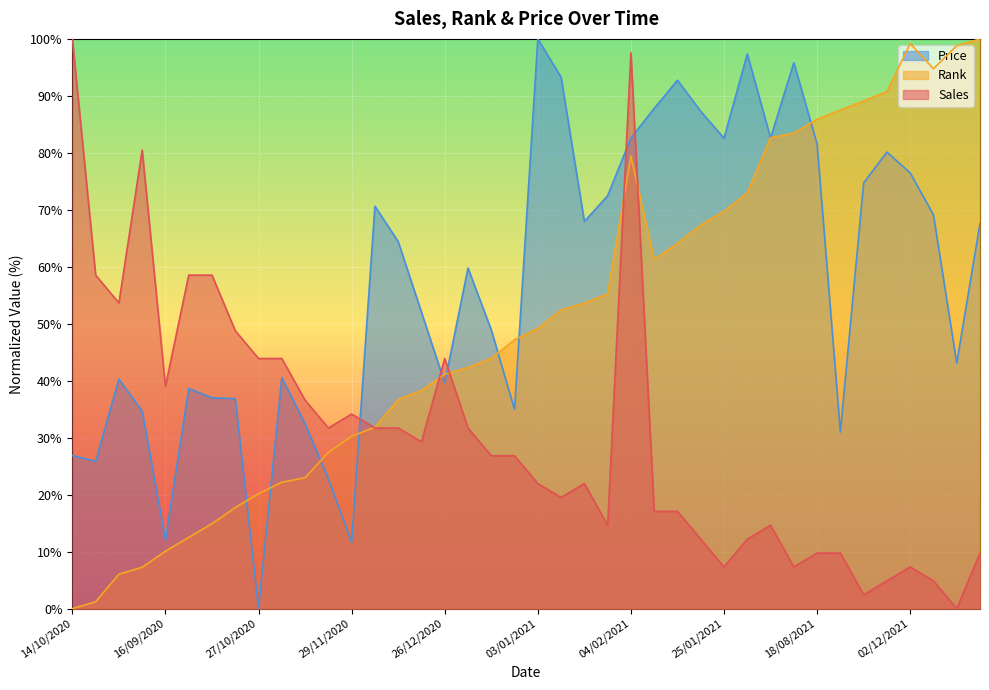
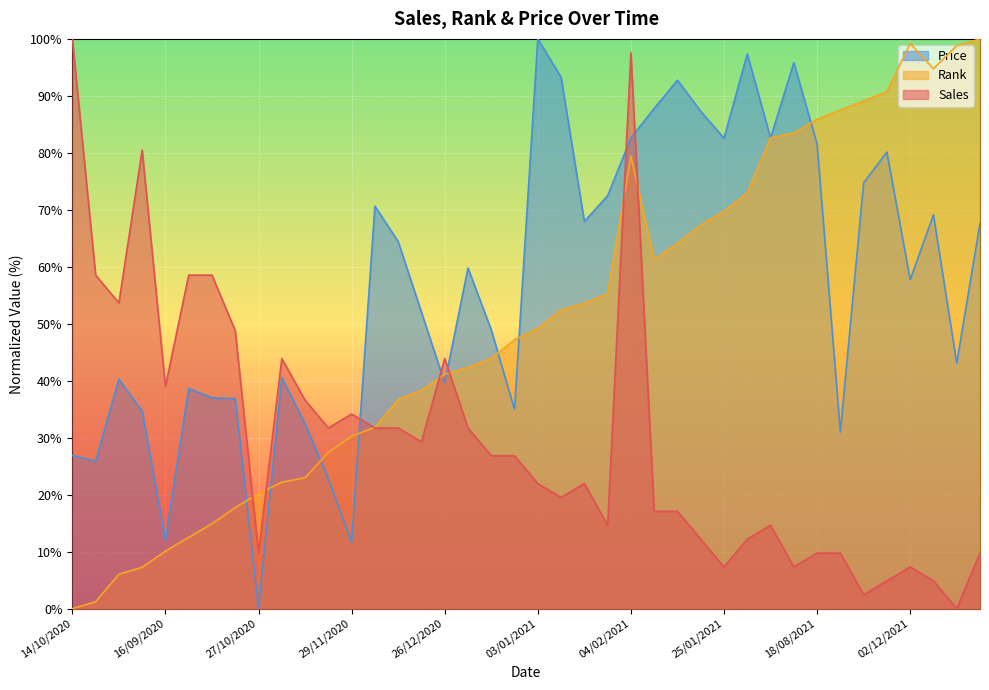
  {
    "Price": {
      "14/10/2020": "27%",
      "16/09/2020": "12%",
      "27/10/2020": "0%",
      "29/11/2020": "12%",
      "26/12/2020": "40%",
      "03/01/2021": "100%",
      "04/02/2021": "83%",
      "25/01/2021": "83%",
      "18/08/2021": "82%",
-     "02/12/2021": "76%"
+     "02/12/2021": "58%"
    },
    "Rank": {
      "14/10/2020": "0%",
      "16/09/2020": "10%",
      "27/10/2020": "20%",
      "29/11/2020": "30%",
      "26/12/2020": "41%",
      "03/01/2021": "49%",
      "04/02/2021": "79%",
      "25/01/2021": "70%",
      "18/08/2021": "86%",
      "02/12/2021": "99%"
    },
    "Sales": {
      "14/10/2020": "100%",
      "16/09/2020": "39%",
-     "27/10/2020": "44%",
+     "27/10/2020": "10%",
      "29/11/2020": "34%",
      "26/12/2020": "44%",
      "03/01/2021": "22%",
      "04/02/2021": "98%",
      "25/01/2021": "7%",
      "18/08/2021": "10%",
      "02/12/2021": "7%"
    }
  }
